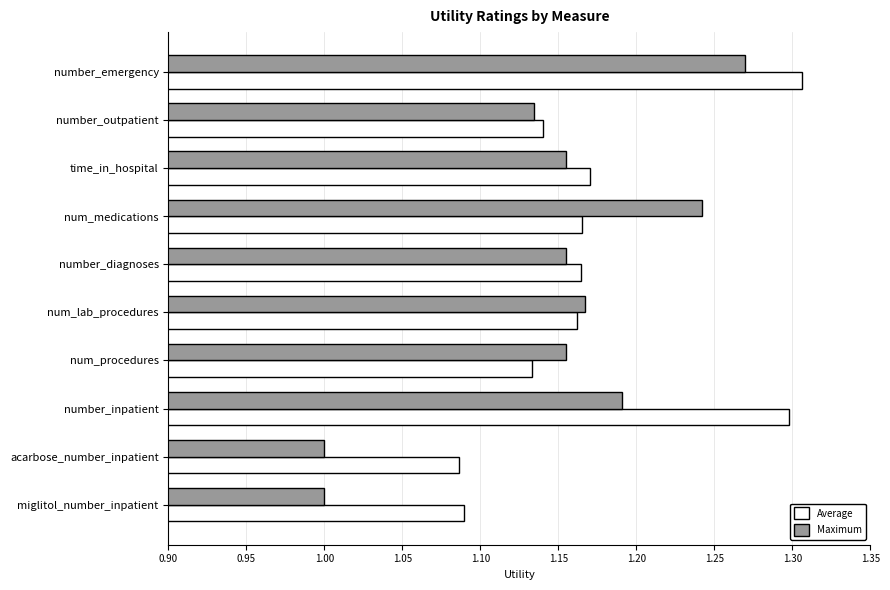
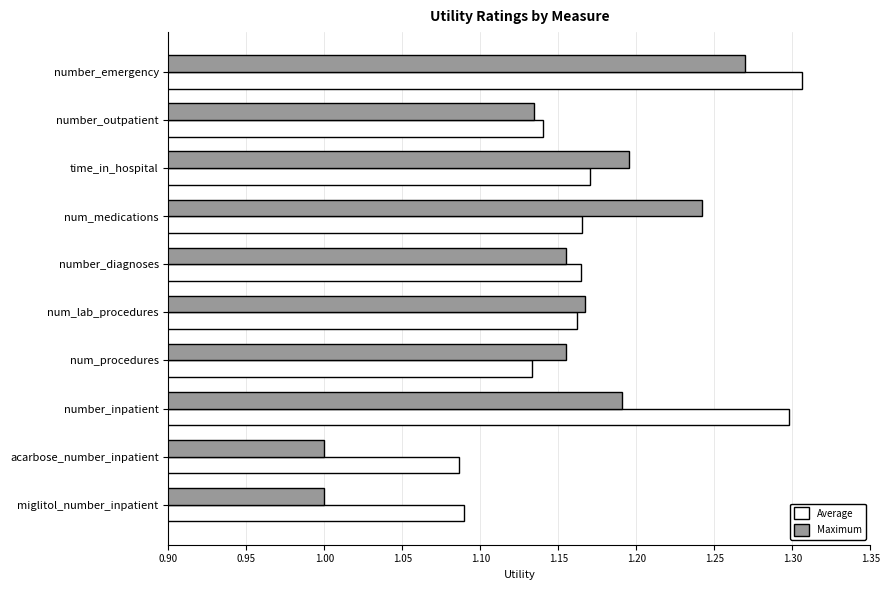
  {
    "Average": {
      "number_emergency": 1.306,
      "number_outpatient": 1.140,
      "time_in_hospital": 1.170,
      "num_medications": 1.165,
      "number_diagnoses": 1.165,
      "num_lab_procedures": 1.162,
      "num_procedures": 1.133,
      "number_inpatient": 1.298,
      "acarbose_number_inpatient": 1.086,
      "miglitol_number_inpatient": 1.090
    },
    "Maximum": {
      "number_emergency": 1.269,
      "number_outpatient": 1.135,
-     "time_in_hospital": 1.155,
+     "time_in_hospital": 1.195,
      "num_medications": 1.242,
      "number_diagnoses": 1.155,
      "num_lab_procedures": 1.167,
      "num_procedures": 1.155,
      "number_inpatient": 1.191,
      "acarbose_number_inpatient": 1.000,
      "miglitol_number_inpatient": 1.000
    }
  }
